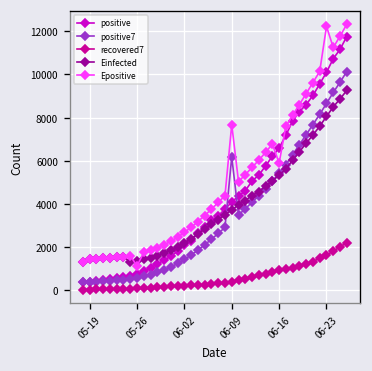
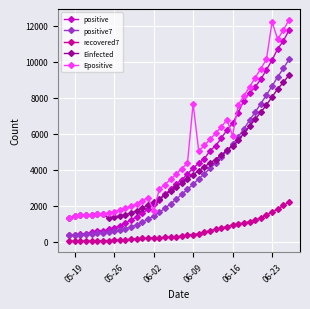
  {
    "positive7": {
      "05-26": 600,
      "06-02": 1400,
-     "06-09": 6200,
+     "06-09": 3200,
      "06-23": 8700
    },
    "Epositive": {
-     "05-26": 1100,
-     "06-02": 2700,
+     "05-26": 1700,
+     "06-02": 1700,
      "06-09": 7700,
      "06-16": 5900,
      "06-23": 12200
    }
  }
